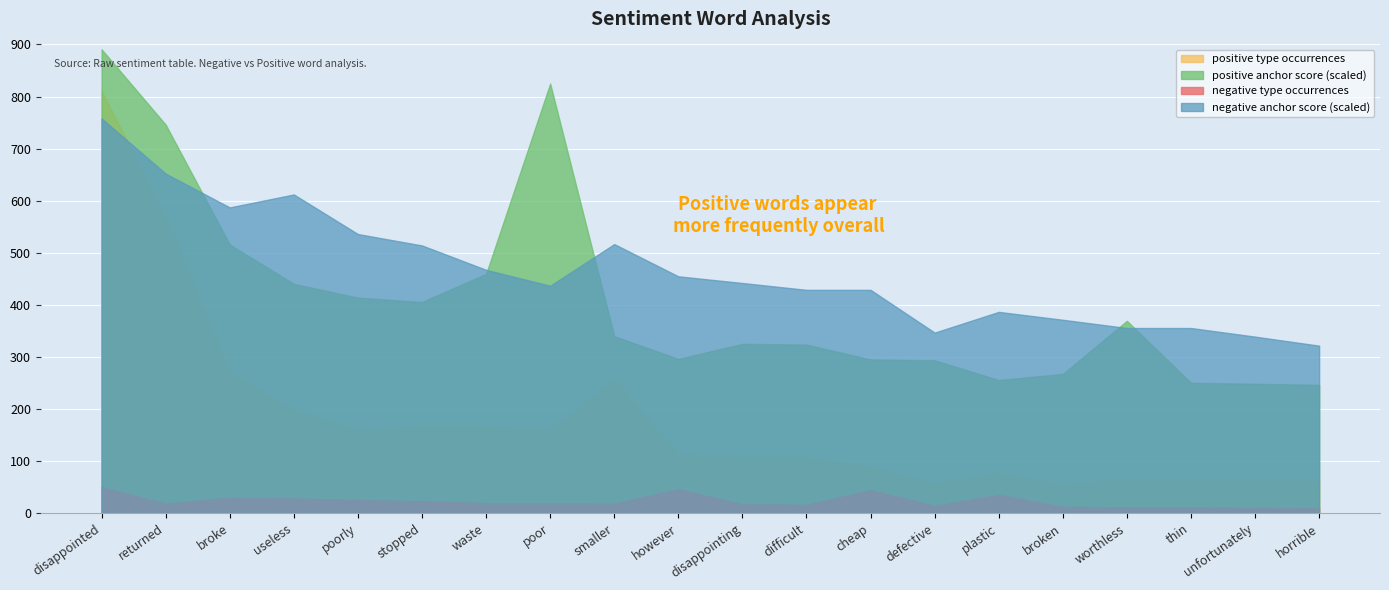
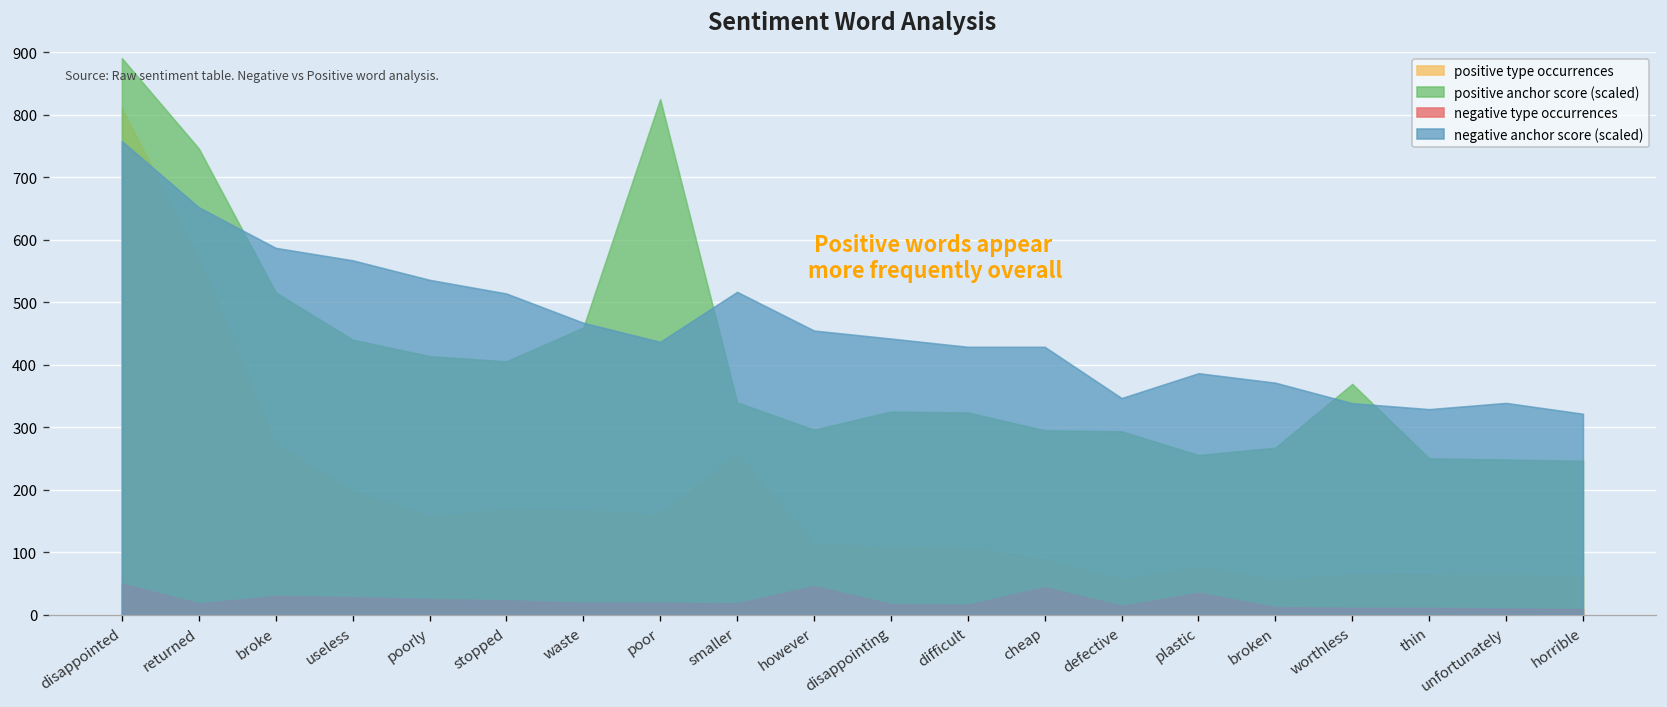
  {
    "positive type occurrences": {
      "disappointed": 810,
      "returned": 570,
      "broke": 270,
      "useless": 200,
      "poorly": 160,
      "stopped": 170,
      "waste": 170,
      "poor": 160,
      "smaller": 260,
      "however": 110,
      "disappointing": 110,
      "difficult": 110,
      "cheap": 90,
      "defective": 60,
      "plastic": 80,
      "broken": 60,
      "worthless": 70,
      "thin": 60,
      "unfortunately": 60,
      "horrible": 60
    },
    "positive anchor score (scaled)": {
      "disappointed": 890,
      "returned": 750,
      "broke": 520,
      "useless": 440,
      "poorly": 410,
      "stopped": 410,
      "waste": 460,
      "poor": 820,
      "smaller": 340,
      "however": 300,
      "disappointing": 320,
      "difficult": 320,
      "cheap": 300,
      "defective": 290,
      "plastic": 260,
      "broken": 270,
      "worthless": 370,
      "thin": 250,
      "unfortunately": 250,
      "horrible": 250
    },
    "negative type occurrences": {
      "disappointed": 50,
      "returned": 20,
      "broke": 30,
      "useless": 30,
      "poorly": 30,
      "stopped": 20,
      "waste": 20,
      "poor": 20,
      "smaller": 20,
      "however": 50,
      "disappointing": 20,
      "difficult": 20,
      "cheap": 40,
      "defective": 10,
      "plastic": 40,
      "broken": 10,
      "worthless": 10,
      "thin": 10,
      "unfortunately": 10,
      "horrible": 10
    },
    "negative anchor score (scaled)": {
      "disappointed": 760,
      "returned": 650,
      "broke": 590,
-     "useless": 610,
+     "useless": 570,
      "poorly": 540,
      "stopped": 510,
      "waste": 470,
      "poor": 440,
      "smaller": 520,
      "however": 450,
      "disappointing": 440,
      "difficult": 430,
      "cheap": 430,
      "defective": 350,
      "plastic": 390,
      "broken": 370,
-     "worthless": 360,
-     "thin": 360,
+     "worthless": 340,
+     "thin": 330,
      "unfortunately": 340,
      "horrible": 320
    }
  }
